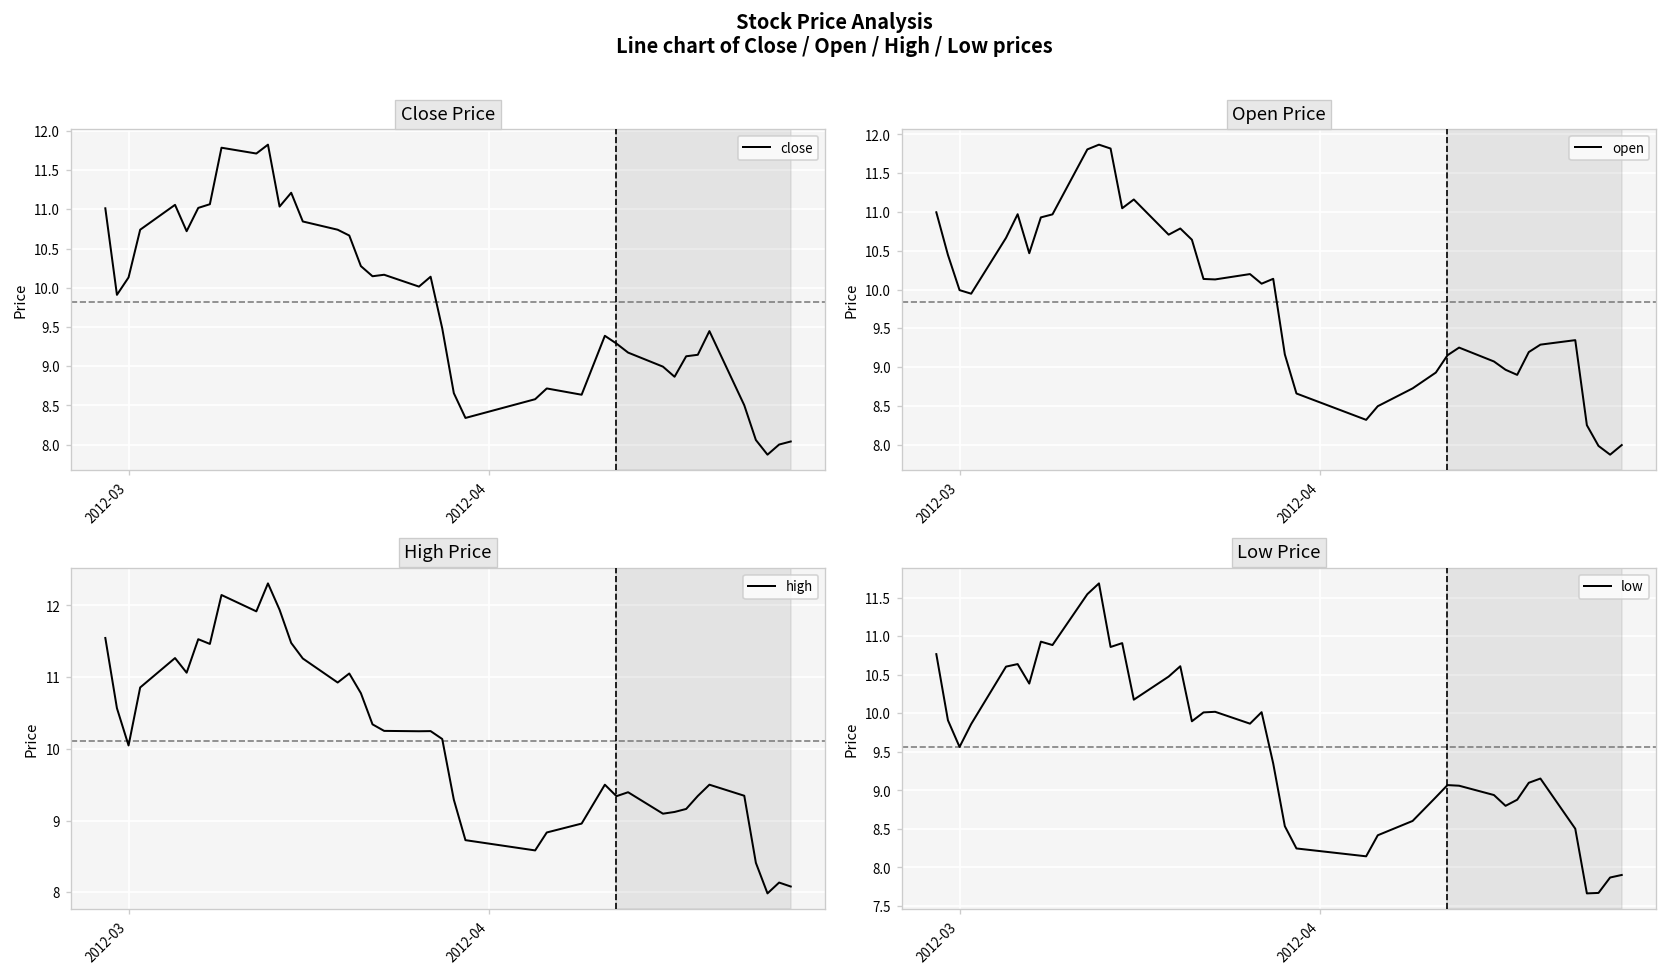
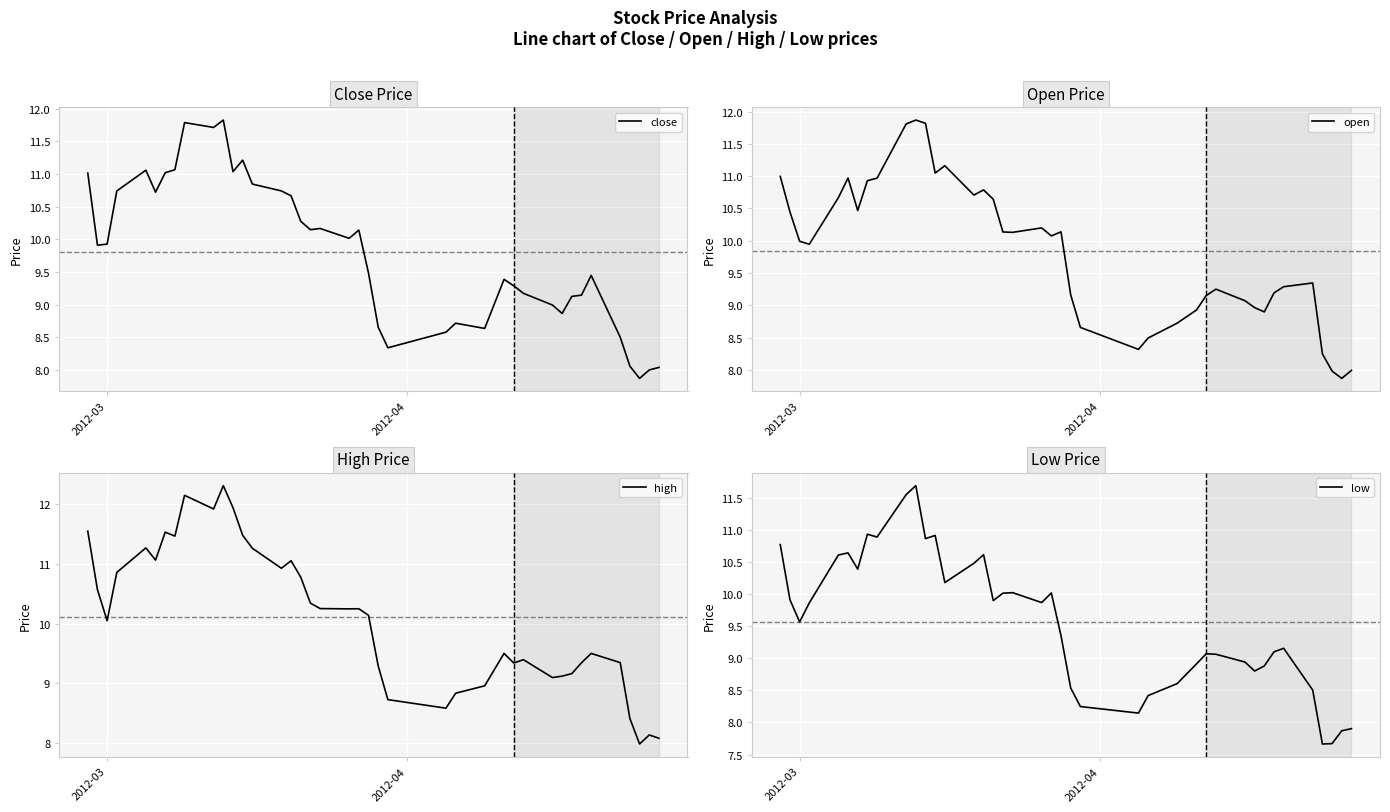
  {
    "Close Price": {
-     "2012-03": 10.1
+     "2012-03": 9.9
    },
    "Open Price": {
      "2012-03": 10.0
    },
    "High Price": {
      "2012-03": 10.0
    },
    "Low Price": {
      "2012-03": 9.6
    }
  }
